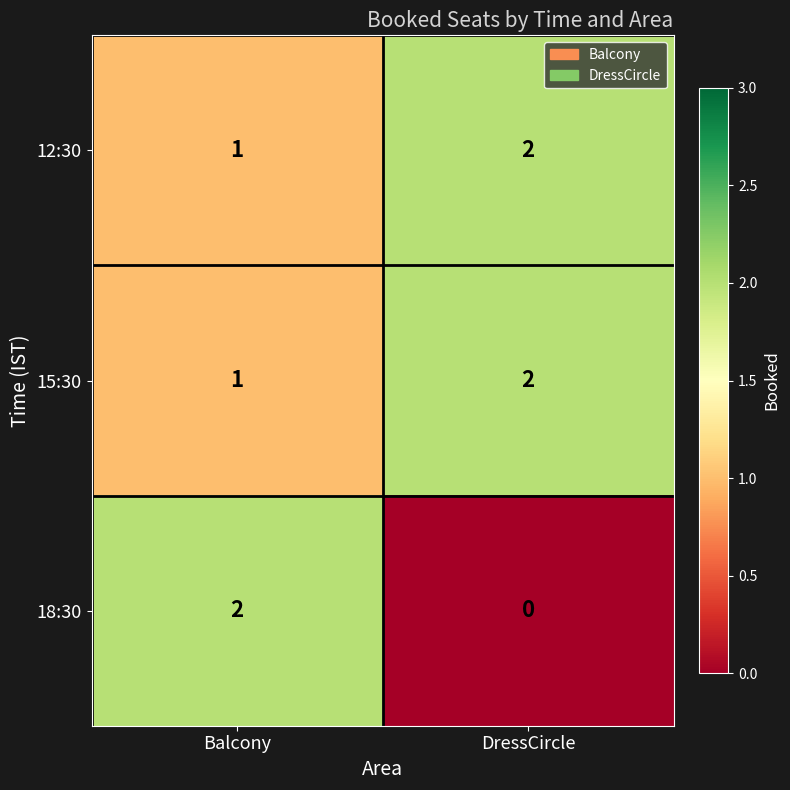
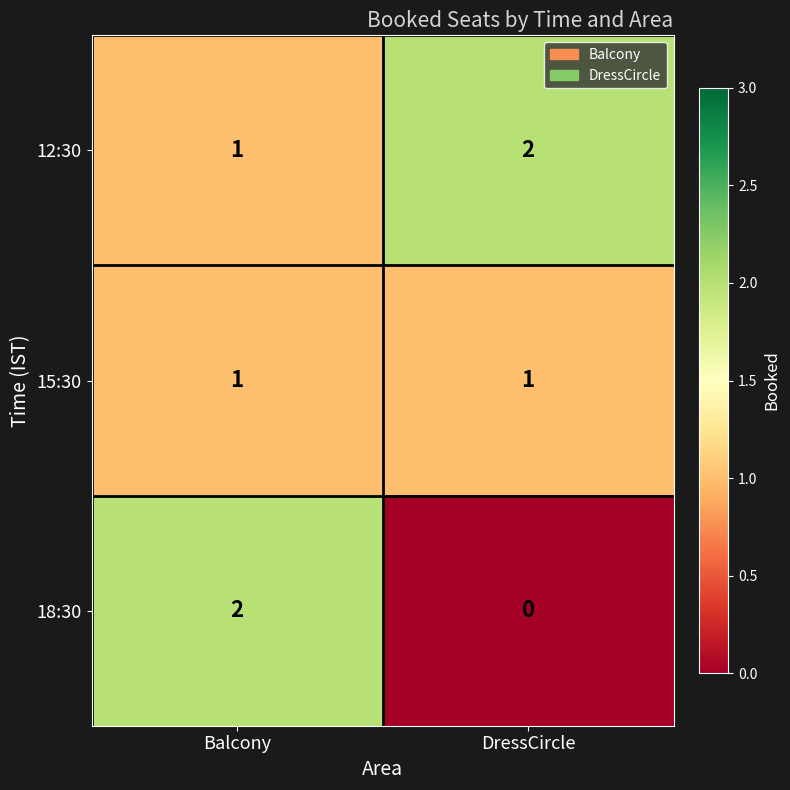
  {
    "12:30": {
      "Balcony": 1,
      "DressCircle": 2
    },
    "15:30": {
      "Balcony": 1,
-     "DressCircle": 2
+     "DressCircle": 1
    },
    "18:30": {
      "Balcony": 2,
      "DressCircle": 0
    }
  }
